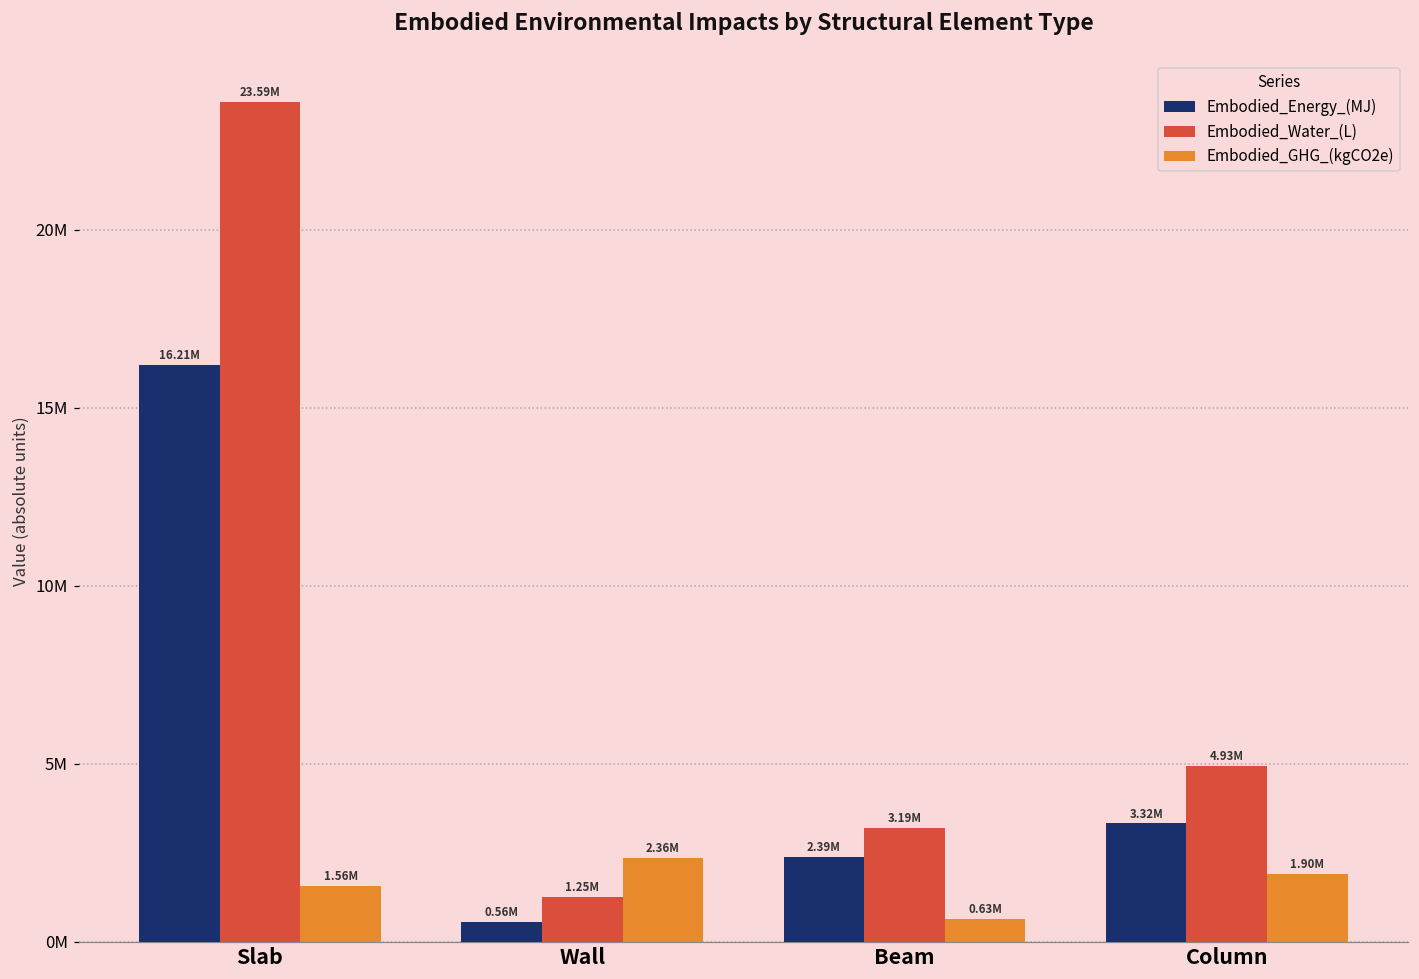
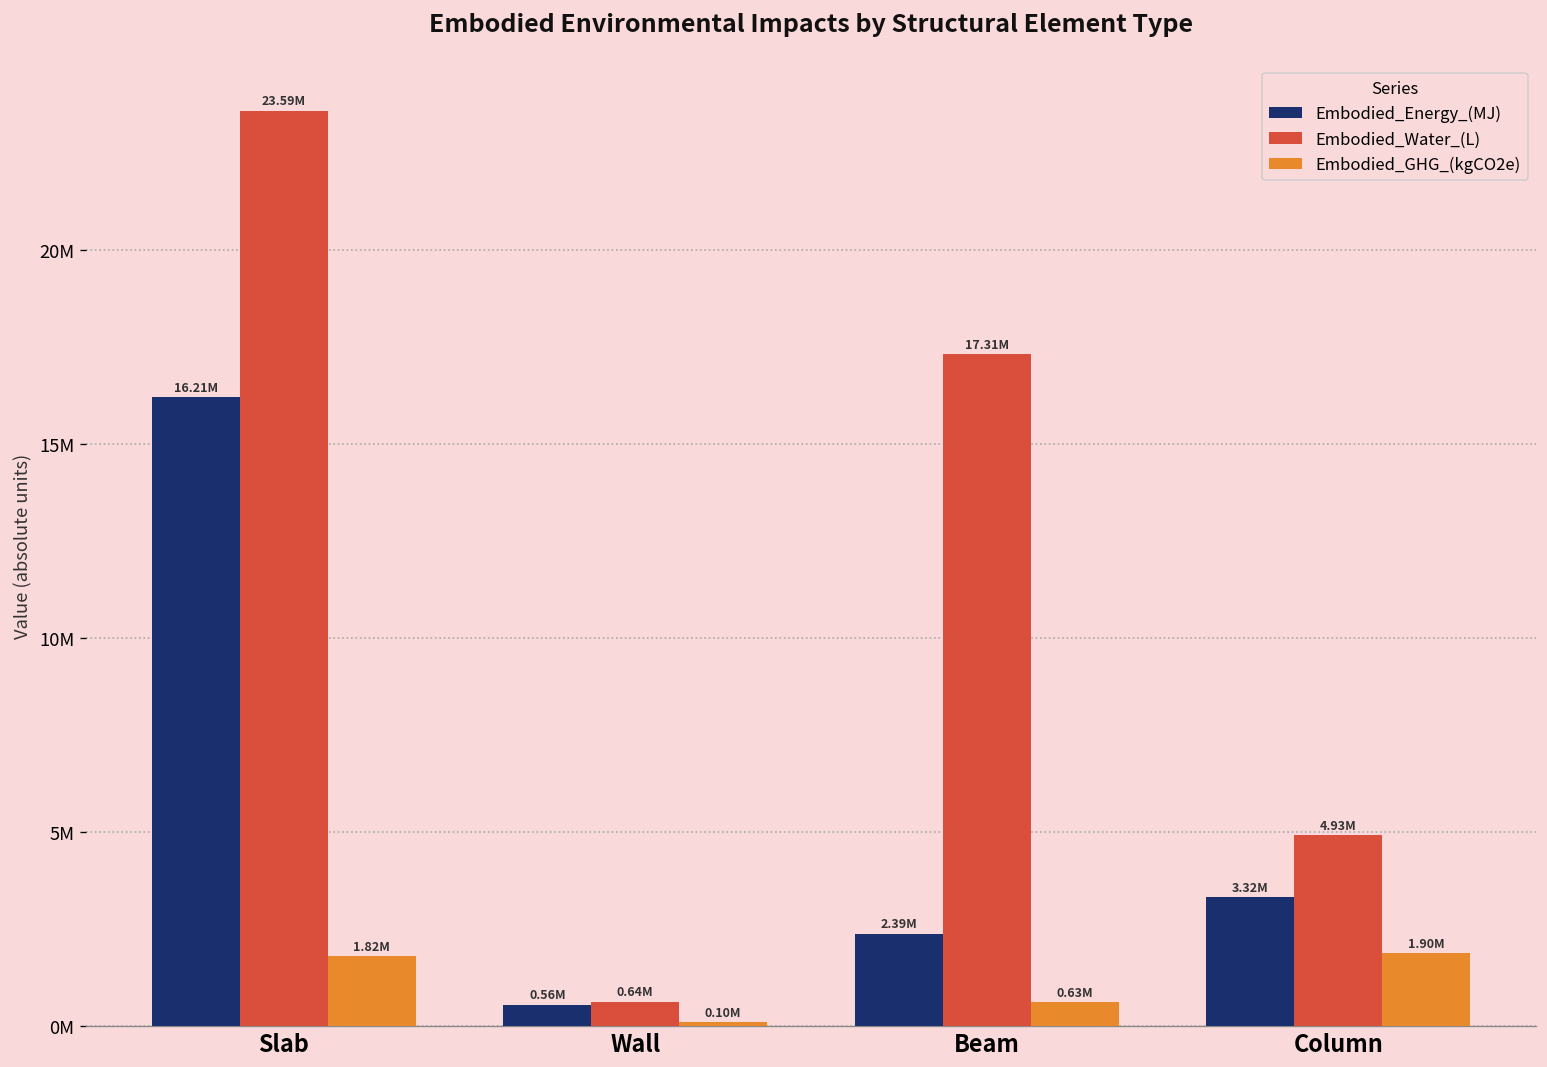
  {
    "Embodied_Energy_(MJ)": {
      "Slab": "16.21M",
      "Wall": "0.56M",
      "Beam": "2.39M",
      "Column": "3.32M"
    },
    "Embodied_Water_(L)": {
      "Slab": "23.59M",
-     "Wall": "1.25M",
-     "Beam": "3.19M",
+     "Wall": "0.64M",
+     "Beam": "17.31M",
      "Column": "4.93M"
    },
    "Embodied_GHG_(kgCO2e)": {
-     "Slab": "1.56M",
-     "Wall": "2.36M",
+     "Slab": "1.82M",
+     "Wall": "0.10M",
      "Beam": "0.63M",
      "Column": "1.90M"
    }
  }
